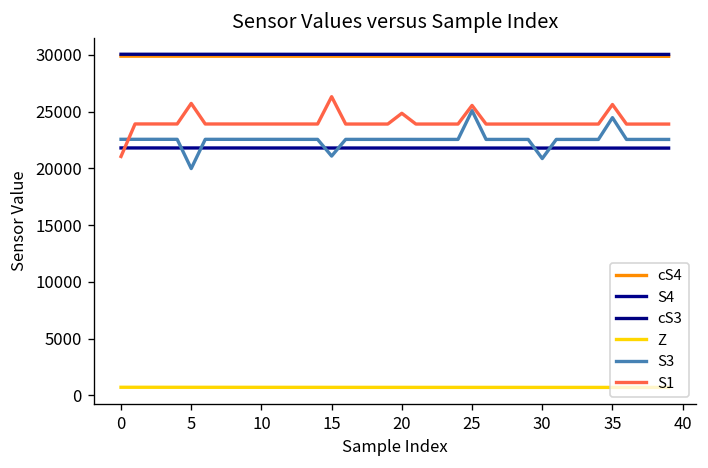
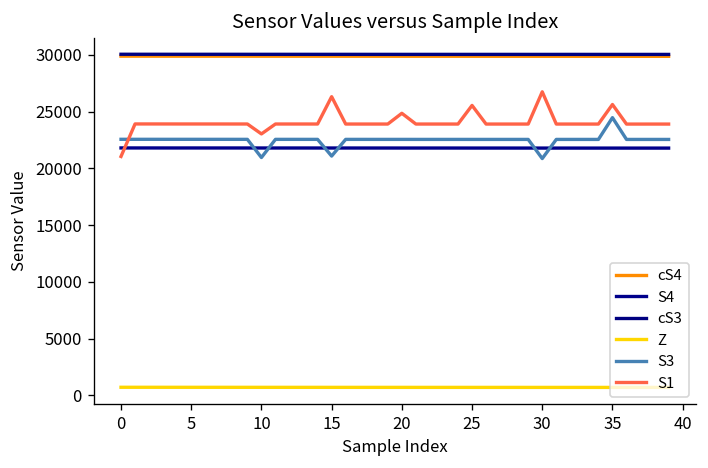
  {
    "Z": {
      "0": 1000,
      "5": 1000,
      "10": 1000,
      "15": 1000,
      "20": 1000,
      "25": 1000,
      "30": 1000
    },
    "S3": {
      "0": 23000,
-     "5": 20000,
-     "10": 23000,
+     "5": 23000,
+     "10": 21000,
      "15": 21000,
      "20": 23000,
-     "25": 25000,
+     "25": 23000,
      "30": 21000,
      "35": 24000
    },
    "S1": {
      "0": 21000,
-     "5": 26000,
-     "10": 24000,
+     "5": 24000,
+     "10": 23000,
      "15": 26000,
      "20": 25000,
      "25": 26000,
-     "30": 24000,
+     "30": 27000,
      "35": 26000
    }
  }
